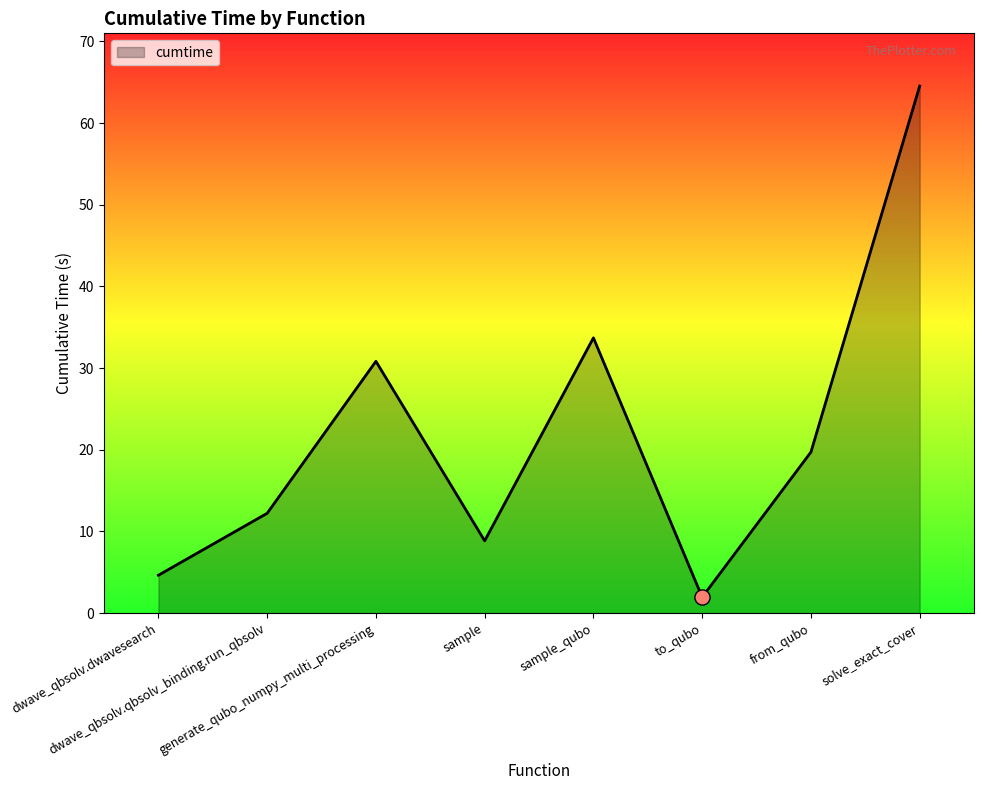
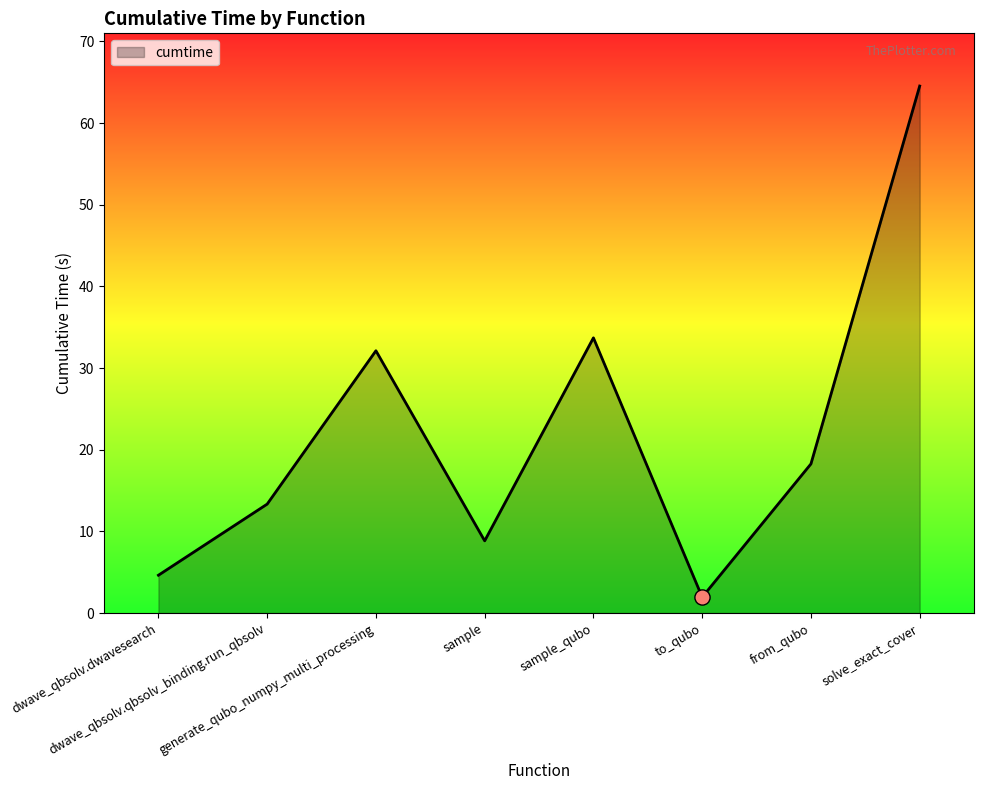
  {
    "cumtime": {
      "dwave_qbsolv.dwavesearch": 5,
-     "dwave_qbsolv.qbsolv_binding.run_qbsolv": 12,
-     "generate_qubo_numpy_multi_processing": 31,
+     "dwave_qbsolv.qbsolv_binding.run_qbsolv": 13,
+     "generate_qubo_numpy_multi_processing": 32,
      "sample": 9,
      "sample_qubo": 34,
-     "from_qubo": 20,
+     "from_qubo": 18,
      "solve_exact_cover": 65
    }
  }
